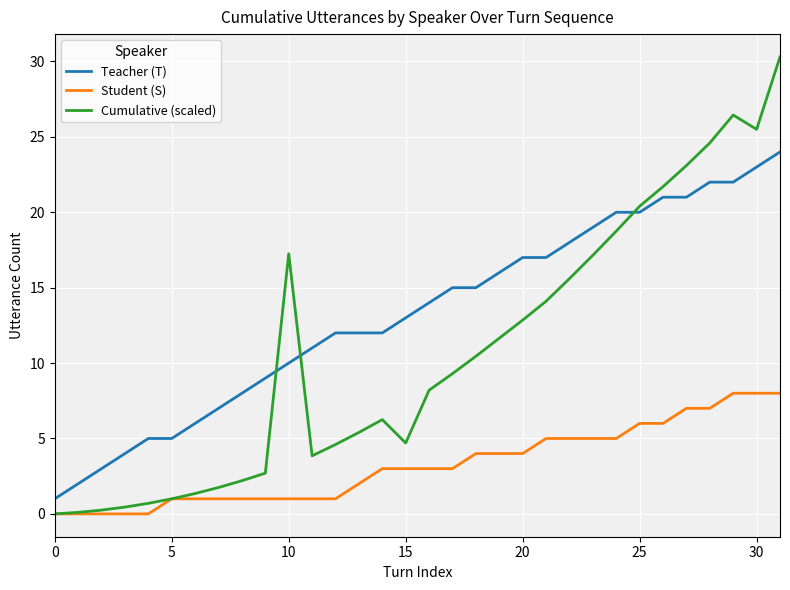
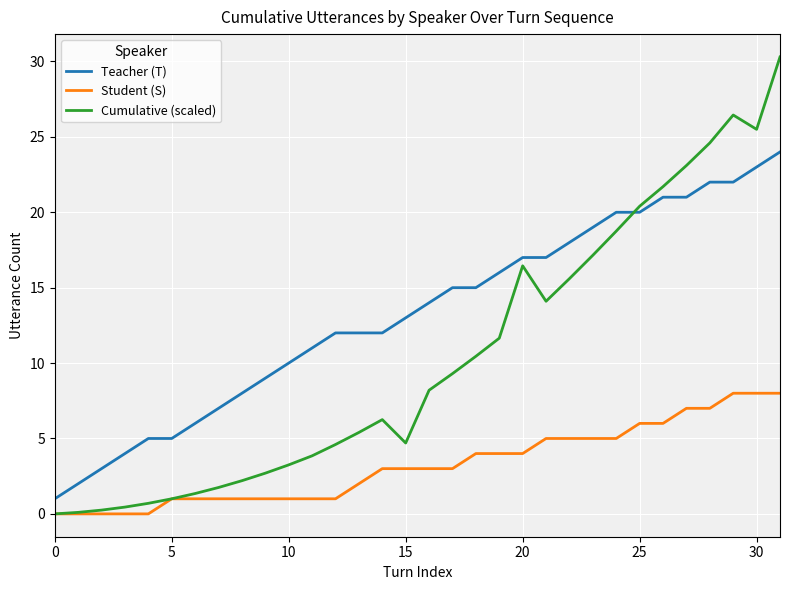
  {
    "Teacher (T)": {
      "0": 1.0,
      "5": 5.0,
      "10": 10.0,
      "15": 13.0,
      "20": 17.0,
      "25": 20.0,
      "30": 23.0
    },
    "Student (S)": {
      "10": 1.0,
      "15": 3.0,
      "20": 4.0,
      "25": 6.0,
      "30": 8.0
    },
    "Cumulative (scaled)": {
-     "10": 17.3,
+     "10": 3.3,
      "15": 4.7,
-     "20": 12.9,
+     "20": 16.5,
      "25": 20.4,
      "30": 25.5
    }
  }
